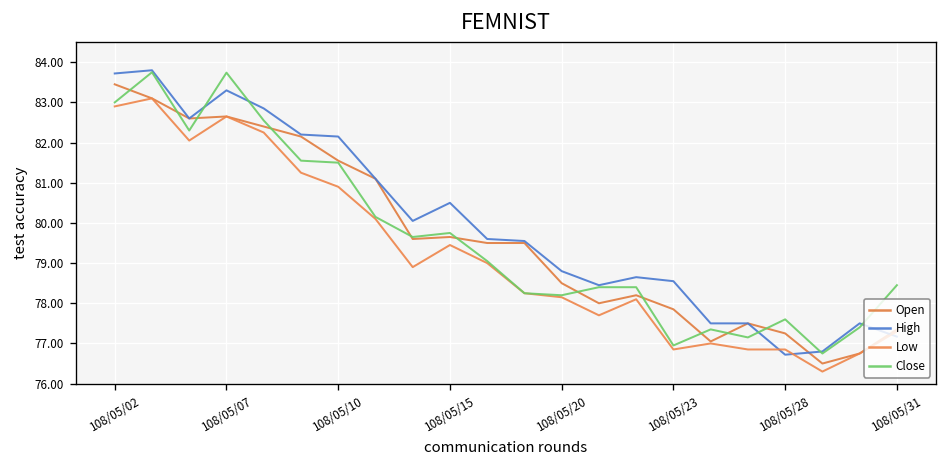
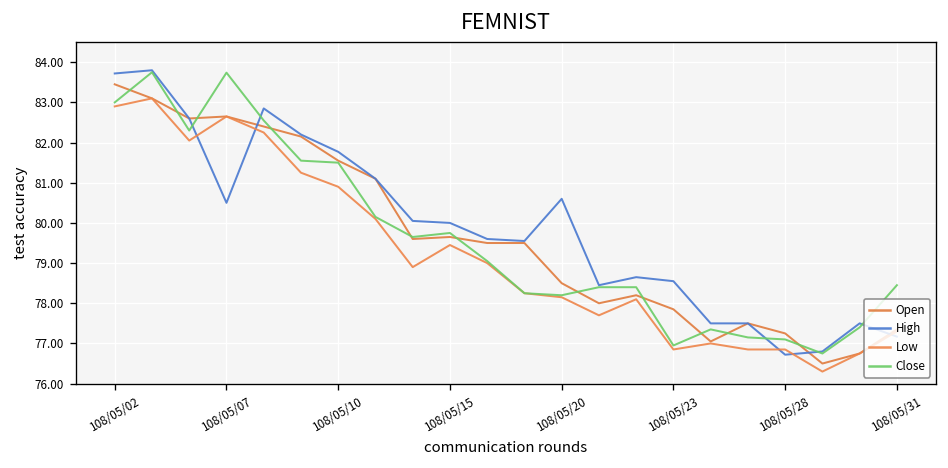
  {
    "High": {
      "108/05/02": 83.7,
-     "108/05/07": 83.3,
-     "108/05/10": 82.2,
-     "108/05/15": 80.5,
-     "108/05/20": 78.8,
+     "108/05/07": 80.5,
+     "108/05/10": 81.8,
+     "108/05/15": 80.0,
+     "108/05/20": 80.6,
      "108/05/23": 78.6,
      "108/05/28": 76.7
    },
    "Close": {
      "108/05/02": 83.0,
      "108/05/07": 83.7,
      "108/05/15": 79.8,
      "108/05/23": 77.0,
-     "108/05/28": 77.6,
+     "108/05/28": 77.1,
      "108/05/31": 78.5
    }
  }
